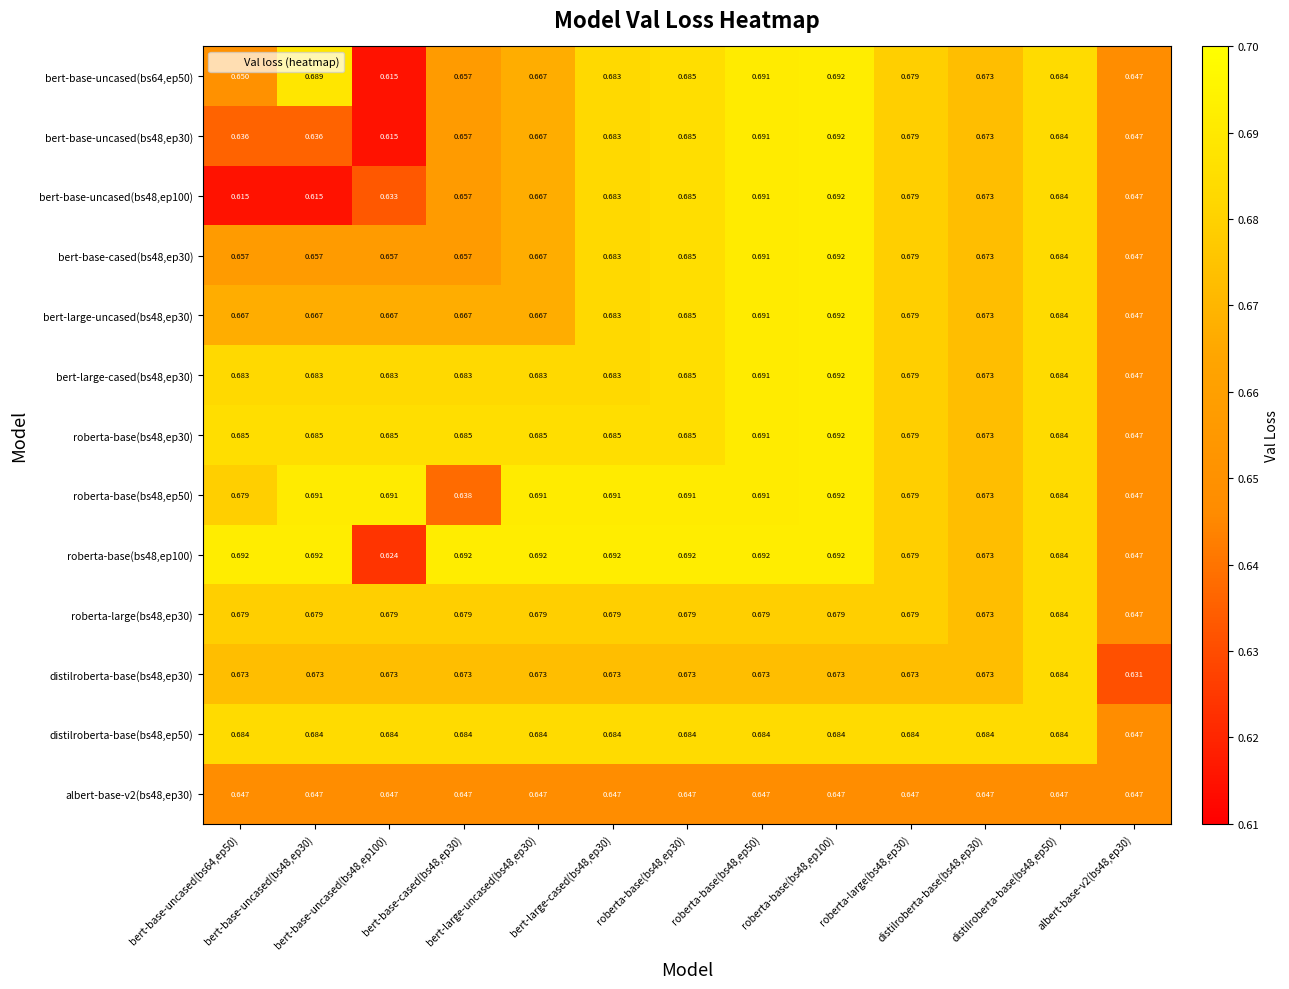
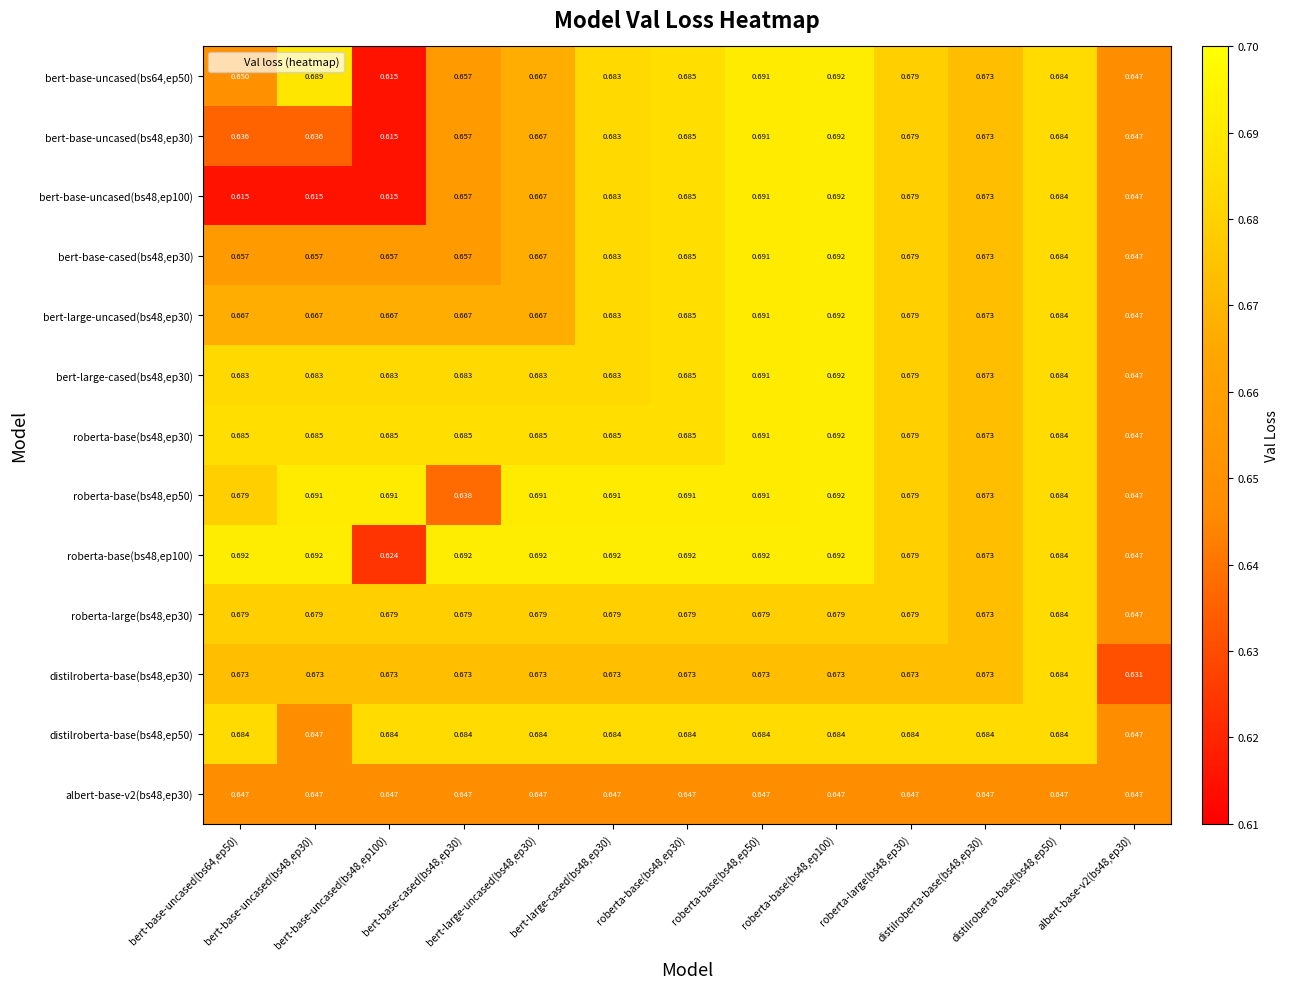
  {
    "bert-base-uncased(bs64,ep50)": {
      "bert-base-uncased(bs64,ep50)": 0.650,
      "bert-base-uncased(bs48,ep30)": 0.689,
      "bert-base-uncased(bs48,ep100)": 0.615,
      "bert-base-cased(bs48,ep30)": 0.657,
      "bert-large-uncased(bs48,ep30)": 0.667,
      "bert-large-cased(bs48,ep30)": 0.683,
      "roberta-base(bs48,ep30)": 0.685,
      "roberta-base(bs48,ep50)": 0.691,
      "roberta-base(bs48,ep100)": 0.692,
      "roberta-large(bs48,ep30)": 0.679,
      "distilroberta-base(bs48,ep30)": 0.673,
      "distilroberta-base(bs48,ep50)": 0.684,
      "albert-base-v2(bs48,ep30)": 0.647
    },
    "bert-base-uncased(bs48,ep30)": {
      "bert-base-uncased(bs64,ep50)": 0.636,
      "bert-base-uncased(bs48,ep30)": 0.636,
      "bert-base-uncased(bs48,ep100)": 0.615,
      "bert-base-cased(bs48,ep30)": 0.657,
      "bert-large-uncased(bs48,ep30)": 0.667,
      "bert-large-cased(bs48,ep30)": 0.683,
      "roberta-base(bs48,ep30)": 0.685,
      "roberta-base(bs48,ep50)": 0.691,
      "roberta-base(bs48,ep100)": 0.692,
      "roberta-large(bs48,ep30)": 0.679,
      "distilroberta-base(bs48,ep30)": 0.673,
      "distilroberta-base(bs48,ep50)": 0.684,
      "albert-base-v2(bs48,ep30)": 0.647
    },
    "bert-base-uncased(bs48,ep100)": {
      "bert-base-uncased(bs64,ep50)": 0.615,
      "bert-base-uncased(bs48,ep30)": 0.615,
-     "bert-base-uncased(bs48,ep100)": 0.633,
+     "bert-base-uncased(bs48,ep100)": 0.615,
      "bert-base-cased(bs48,ep30)": 0.657,
      "bert-large-uncased(bs48,ep30)": 0.667,
      "bert-large-cased(bs48,ep30)": 0.683,
      "roberta-base(bs48,ep30)": 0.685,
      "roberta-base(bs48,ep50)": 0.691,
      "roberta-base(bs48,ep100)": 0.692,
      "roberta-large(bs48,ep30)": 0.679,
      "distilroberta-base(bs48,ep30)": 0.673,
      "distilroberta-base(bs48,ep50)": 0.684,
      "albert-base-v2(bs48,ep30)": 0.647
    },
    "bert-base-cased(bs48,ep30)": {
      "bert-base-uncased(bs64,ep50)": 0.657,
      "bert-base-uncased(bs48,ep30)": 0.657,
      "bert-base-uncased(bs48,ep100)": 0.657,
      "bert-base-cased(bs48,ep30)": 0.657,
      "bert-large-uncased(bs48,ep30)": 0.667,
      "bert-large-cased(bs48,ep30)": 0.683,
      "roberta-base(bs48,ep30)": 0.685,
      "roberta-base(bs48,ep50)": 0.691,
      "roberta-base(bs48,ep100)": 0.692,
      "roberta-large(bs48,ep30)": 0.679,
      "distilroberta-base(bs48,ep30)": 0.673,
      "distilroberta-base(bs48,ep50)": 0.684,
      "albert-base-v2(bs48,ep30)": 0.647
    },
    "bert-large-uncased(bs48,ep30)": {
      "bert-base-uncased(bs64,ep50)": 0.667,
      "bert-base-uncased(bs48,ep30)": 0.667,
      "bert-base-uncased(bs48,ep100)": 0.667,
      "bert-base-cased(bs48,ep30)": 0.667,
      "bert-large-uncased(bs48,ep30)": 0.667,
      "bert-large-cased(bs48,ep30)": 0.683,
      "roberta-base(bs48,ep30)": 0.685,
      "roberta-base(bs48,ep50)": 0.691,
      "roberta-base(bs48,ep100)": 0.692,
      "roberta-large(bs48,ep30)": 0.679,
      "distilroberta-base(bs48,ep30)": 0.673,
      "distilroberta-base(bs48,ep50)": 0.684,
      "albert-base-v2(bs48,ep30)": 0.647
    },
    "bert-large-cased(bs48,ep30)": {
      "bert-base-uncased(bs64,ep50)": 0.683,
      "bert-base-uncased(bs48,ep30)": 0.683,
      "bert-base-uncased(bs48,ep100)": 0.683,
      "bert-base-cased(bs48,ep30)": 0.683,
      "bert-large-uncased(bs48,ep30)": 0.683,
      "bert-large-cased(bs48,ep30)": 0.683,
      "roberta-base(bs48,ep30)": 0.685,
      "roberta-base(bs48,ep50)": 0.691,
      "roberta-base(bs48,ep100)": 0.692,
      "roberta-large(bs48,ep30)": 0.679,
      "distilroberta-base(bs48,ep30)": 0.673,
      "distilroberta-base(bs48,ep50)": 0.684,
      "albert-base-v2(bs48,ep30)": 0.647
    },
    "roberta-base(bs48,ep30)": {
      "bert-base-uncased(bs64,ep50)": 0.685,
      "bert-base-uncased(bs48,ep30)": 0.685,
      "bert-base-uncased(bs48,ep100)": 0.685,
      "bert-base-cased(bs48,ep30)": 0.685,
      "bert-large-uncased(bs48,ep30)": 0.685,
      "bert-large-cased(bs48,ep30)": 0.685,
      "roberta-base(bs48,ep30)": 0.685,
      "roberta-base(bs48,ep50)": 0.691,
      "roberta-base(bs48,ep100)": 0.692,
      "roberta-large(bs48,ep30)": 0.679,
      "distilroberta-base(bs48,ep30)": 0.673,
      "distilroberta-base(bs48,ep50)": 0.684,
      "albert-base-v2(bs48,ep30)": 0.647
    },
    "roberta-base(bs48,ep50)": {
      "bert-base-uncased(bs64,ep50)": 0.679,
      "bert-base-uncased(bs48,ep30)": 0.691,
      "bert-base-uncased(bs48,ep100)": 0.691,
      "bert-base-cased(bs48,ep30)": 0.638,
      "bert-large-uncased(bs48,ep30)": 0.691,
      "bert-large-cased(bs48,ep30)": 0.691,
      "roberta-base(bs48,ep30)": 0.691,
      "roberta-base(bs48,ep50)": 0.691,
      "roberta-base(bs48,ep100)": 0.692,
      "roberta-large(bs48,ep30)": 0.679,
      "distilroberta-base(bs48,ep30)": 0.673,
      "distilroberta-base(bs48,ep50)": 0.684,
      "albert-base-v2(bs48,ep30)": 0.647
    },
    "roberta-base(bs48,ep100)": {
      "bert-base-uncased(bs64,ep50)": 0.692,
      "bert-base-uncased(bs48,ep30)": 0.692,
      "bert-base-uncased(bs48,ep100)": 0.624,
      "bert-base-cased(bs48,ep30)": 0.692,
      "bert-large-uncased(bs48,ep30)": 0.692,
      "bert-large-cased(bs48,ep30)": 0.692,
      "roberta-base(bs48,ep30)": 0.692,
      "roberta-base(bs48,ep50)": 0.692,
      "roberta-base(bs48,ep100)": 0.692,
      "roberta-large(bs48,ep30)": 0.679,
      "distilroberta-base(bs48,ep30)": 0.673,
      "distilroberta-base(bs48,ep50)": 0.684,
      "albert-base-v2(bs48,ep30)": 0.647
    },
    "roberta-large(bs48,ep30)": {
      "bert-base-uncased(bs64,ep50)": 0.679,
      "bert-base-uncased(bs48,ep30)": 0.679,
      "bert-base-uncased(bs48,ep100)": 0.679,
      "bert-base-cased(bs48,ep30)": 0.679,
      "bert-large-uncased(bs48,ep30)": 0.679,
      "bert-large-cased(bs48,ep30)": 0.679,
      "roberta-base(bs48,ep30)": 0.679,
      "roberta-base(bs48,ep50)": 0.679,
      "roberta-base(bs48,ep100)": 0.679,
      "roberta-large(bs48,ep30)": 0.679,
      "distilroberta-base(bs48,ep30)": 0.673,
      "distilroberta-base(bs48,ep50)": 0.684,
      "albert-base-v2(bs48,ep30)": 0.647
    },
    "distilroberta-base(bs48,ep30)": {
      "bert-base-uncased(bs64,ep50)": 0.673,
      "bert-base-uncased(bs48,ep30)": 0.673,
      "bert-base-uncased(bs48,ep100)": 0.673,
      "bert-base-cased(bs48,ep30)": 0.673,
      "bert-large-uncased(bs48,ep30)": 0.673,
      "bert-large-cased(bs48,ep30)": 0.673,
      "roberta-base(bs48,ep30)": 0.673,
      "roberta-base(bs48,ep50)": 0.673,
      "roberta-base(bs48,ep100)": 0.673,
      "roberta-large(bs48,ep30)": 0.673,
      "distilroberta-base(bs48,ep30)": 0.673,
      "distilroberta-base(bs48,ep50)": 0.684,
      "albert-base-v2(bs48,ep30)": 0.631
    },
    "distilroberta-base(bs48,ep50)": {
      "bert-base-uncased(bs64,ep50)": 0.684,
-     "bert-base-uncased(bs48,ep30)": 0.684,
+     "bert-base-uncased(bs48,ep30)": 0.647,
      "bert-base-uncased(bs48,ep100)": 0.684,
      "bert-base-cased(bs48,ep30)": 0.684,
      "bert-large-uncased(bs48,ep30)": 0.684,
      "bert-large-cased(bs48,ep30)": 0.684,
      "roberta-base(bs48,ep30)": 0.684,
      "roberta-base(bs48,ep50)": 0.684,
      "roberta-base(bs48,ep100)": 0.684,
      "roberta-large(bs48,ep30)": 0.684,
      "distilroberta-base(bs48,ep30)": 0.684,
      "distilroberta-base(bs48,ep50)": 0.684,
      "albert-base-v2(bs48,ep30)": 0.647
    },
    "albert-base-v2(bs48,ep30)": {
      "bert-base-uncased(bs64,ep50)": 0.647,
      "bert-base-uncased(bs48,ep30)": 0.647,
      "bert-base-uncased(bs48,ep100)": 0.647,
      "bert-base-cased(bs48,ep30)": 0.647,
      "bert-large-uncased(bs48,ep30)": 0.647,
      "bert-large-cased(bs48,ep30)": 0.647,
      "roberta-base(bs48,ep30)": 0.647,
      "roberta-base(bs48,ep50)": 0.647,
      "roberta-base(bs48,ep100)": 0.647,
      "roberta-large(bs48,ep30)": 0.647,
      "distilroberta-base(bs48,ep30)": 0.647,
      "distilroberta-base(bs48,ep50)": 0.647,
      "albert-base-v2(bs48,ep30)": 0.647
    }
  }
